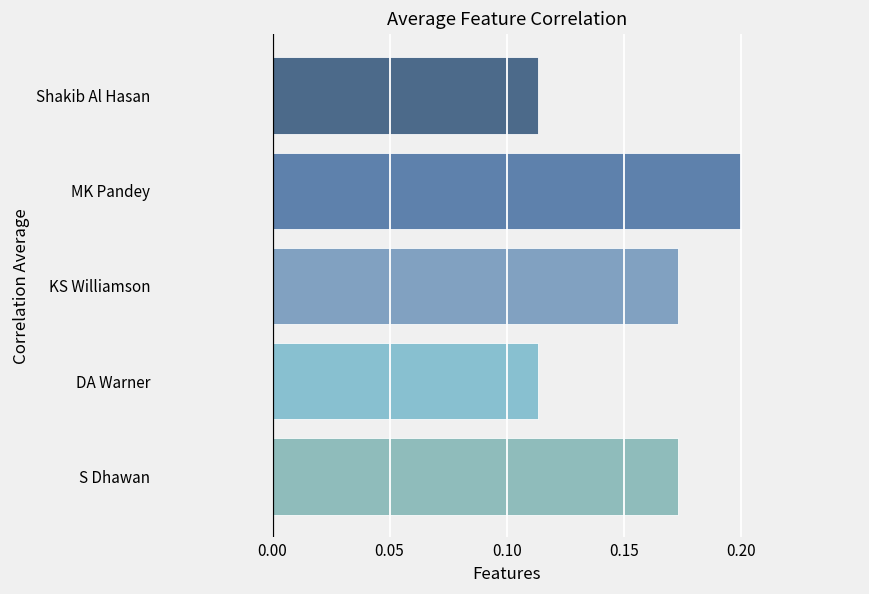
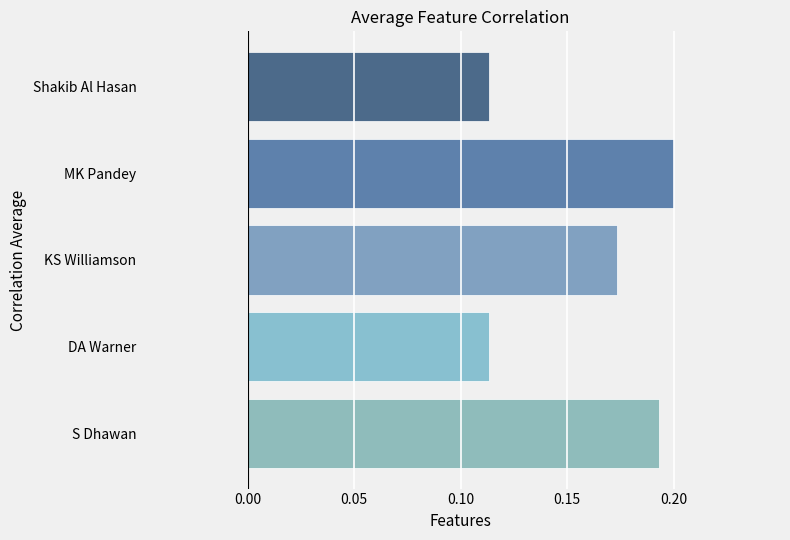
  {
    "Shakib Al Hasan": 0.113,
    "MK Pandey": 0.200,
    "KS Williamson": 0.173,
    "DA Warner": 0.113,
-   "S Dhawan": 0.173
+   "S Dhawan": 0.193
  }
